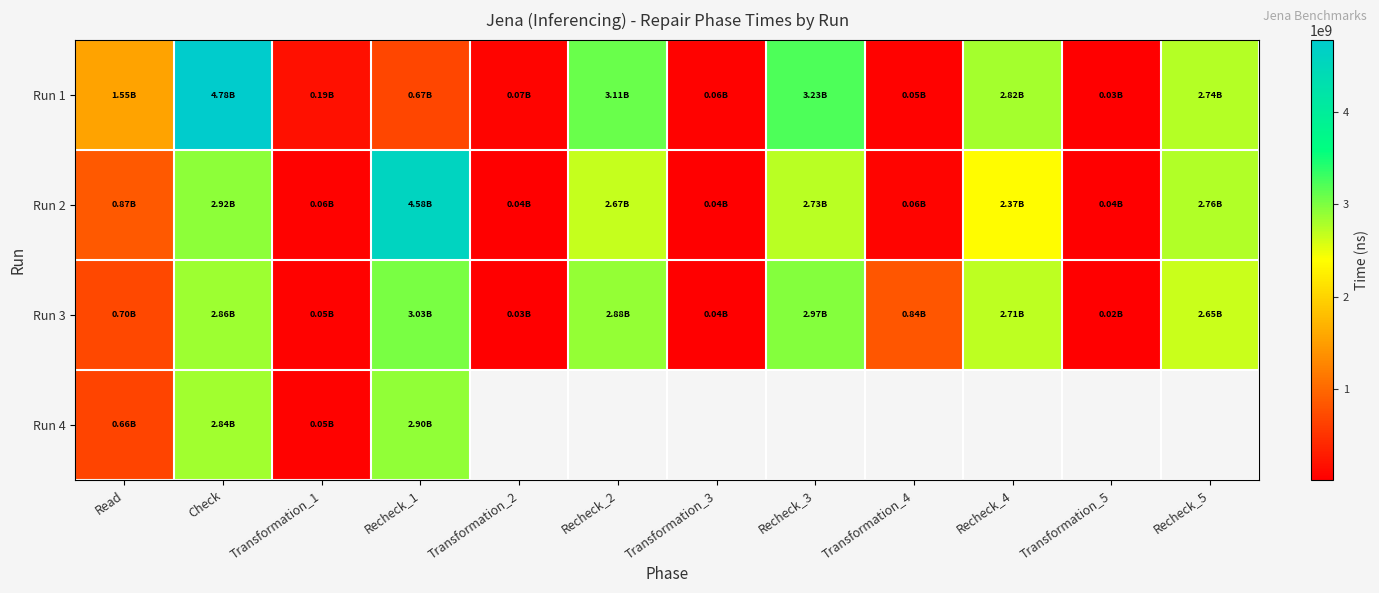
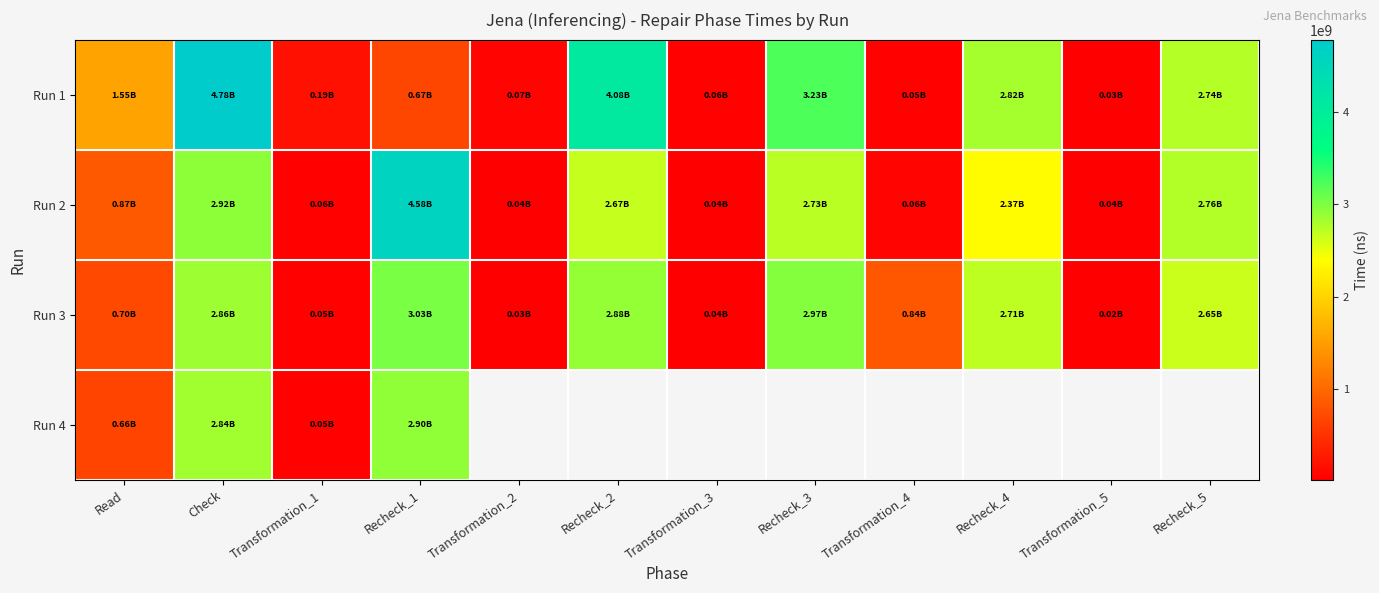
  {
    "Run 1": {
      "Read": "1.55B",
      "Check": "4.78B",
      "Transformation_1": "0.19B",
      "Recheck_1": "0.67B",
      "Transformation_2": "0.07B",
-     "Recheck_2": "3.11B",
+     "Recheck_2": "4.08B",
      "Transformation_3": "0.06B",
      "Recheck_3": "3.23B",
      "Transformation_4": "0.05B",
      "Recheck_4": "2.82B",
      "Transformation_5": "0.03B",
      "Recheck_5": "2.74B"
    },
    "Run 2": {
      "Read": "0.87B",
      "Check": "2.92B",
      "Transformation_1": "0.06B",
      "Recheck_1": "4.58B",
      "Transformation_2": "0.04B",
      "Recheck_2": "2.67B",
      "Transformation_3": "0.04B",
      "Recheck_3": "2.73B",
      "Transformation_4": "0.06B",
      "Recheck_4": "2.37B",
      "Transformation_5": "0.04B",
      "Recheck_5": "2.76B"
    },
    "Run 3": {
      "Read": "0.70B",
      "Check": "2.86B",
      "Transformation_1": "0.05B",
      "Recheck_1": "3.03B",
      "Transformation_2": "0.03B",
      "Recheck_2": "2.88B",
      "Transformation_3": "0.04B",
      "Recheck_3": "2.97B",
      "Transformation_4": "0.84B",
      "Recheck_4": "2.71B",
      "Transformation_5": "0.02B",
      "Recheck_5": "2.65B"
    },
    "Run 4": {
      "Read": "0.66B",
      "Check": "2.84B",
      "Transformation_1": "0.05B",
      "Recheck_1": "2.90B"
    }
  }
